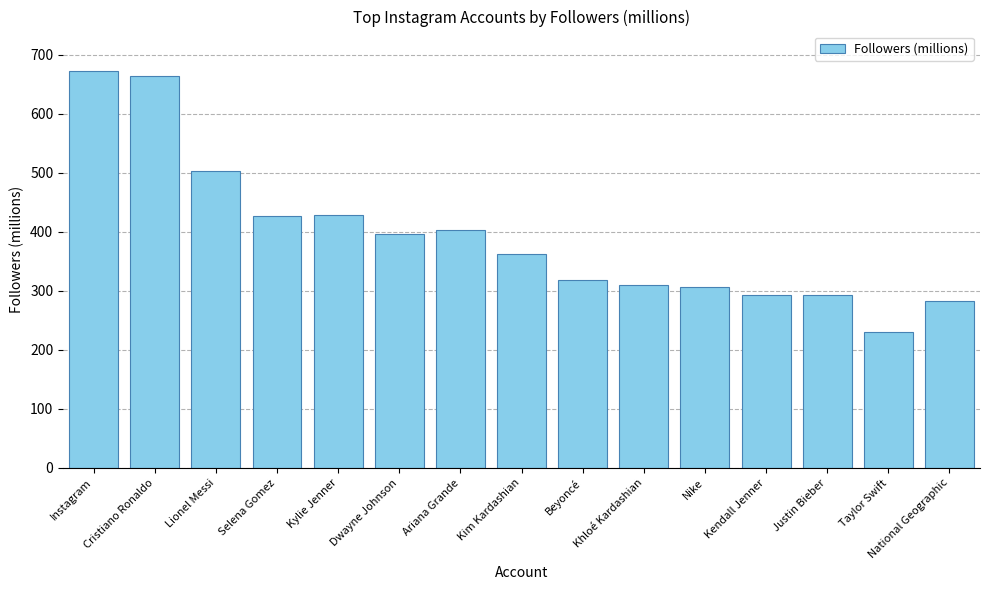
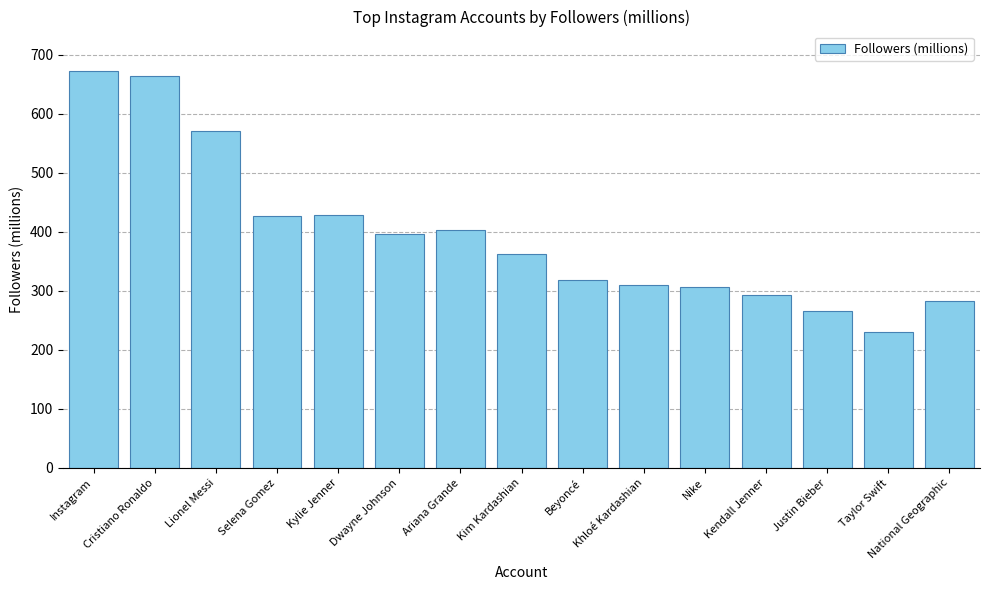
  {
    "Instagram": 670,
    "Cristiano Ronaldo": 660,
-   "Lionel Messi": 500,
+   "Lionel Messi": 570,
    "Selena Gomez": 430,
    "Kylie Jenner": 430,
    "Dwayne Johnson": 400,
    "Ariana Grande": 400,
    "Kim Kardashian": 360,
    "Beyoncé": 320,
    "Khloé Kardashian": 310,
    "Nike": 310,
    "Kendall Jenner": 290,
-   "Justin Bieber": 290,
+   "Justin Bieber": 270,
    "Taylor Swift": 230,
    "National Geographic": 280
  }
